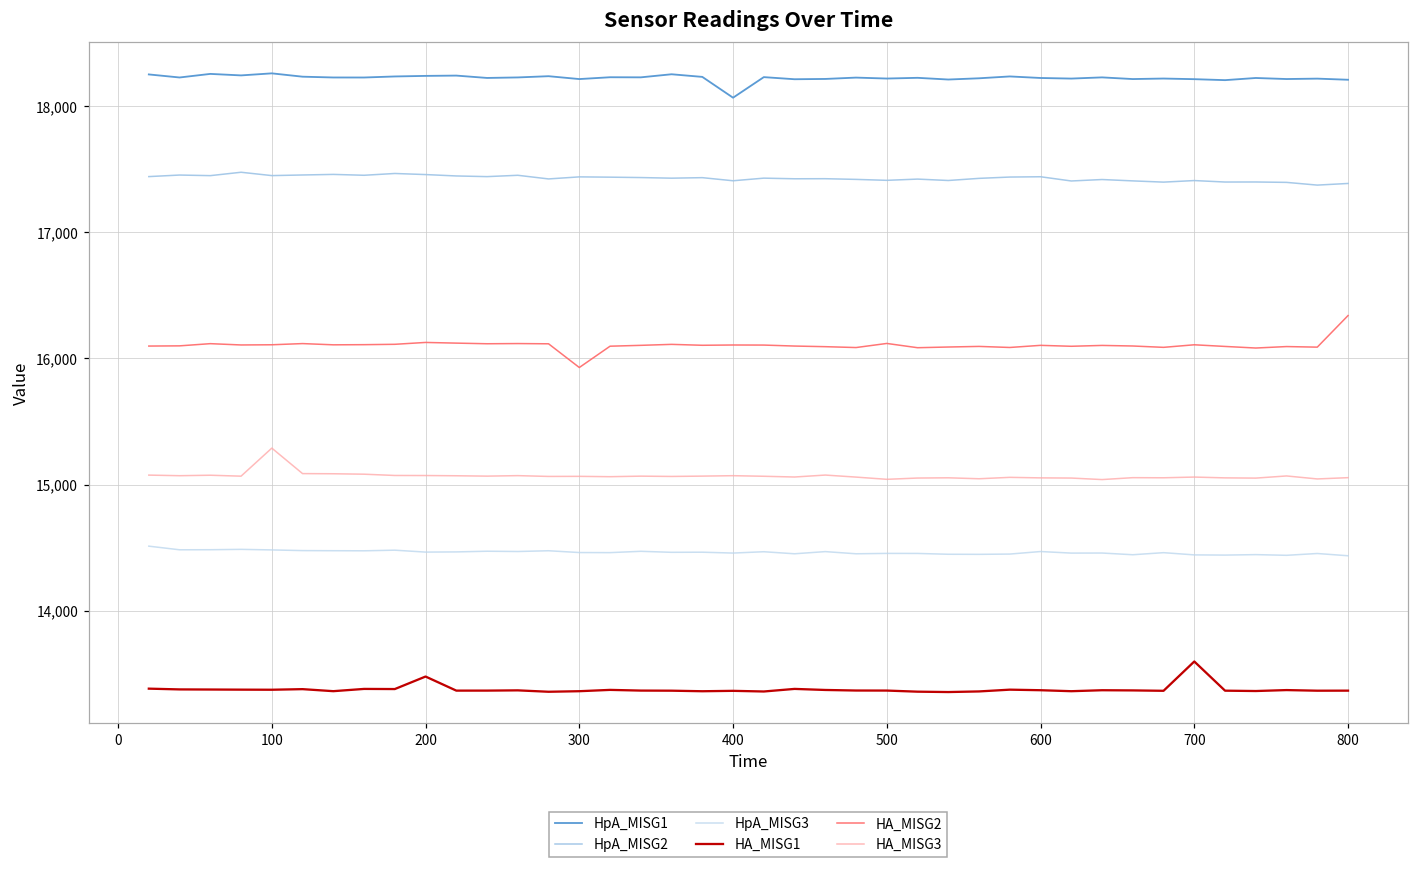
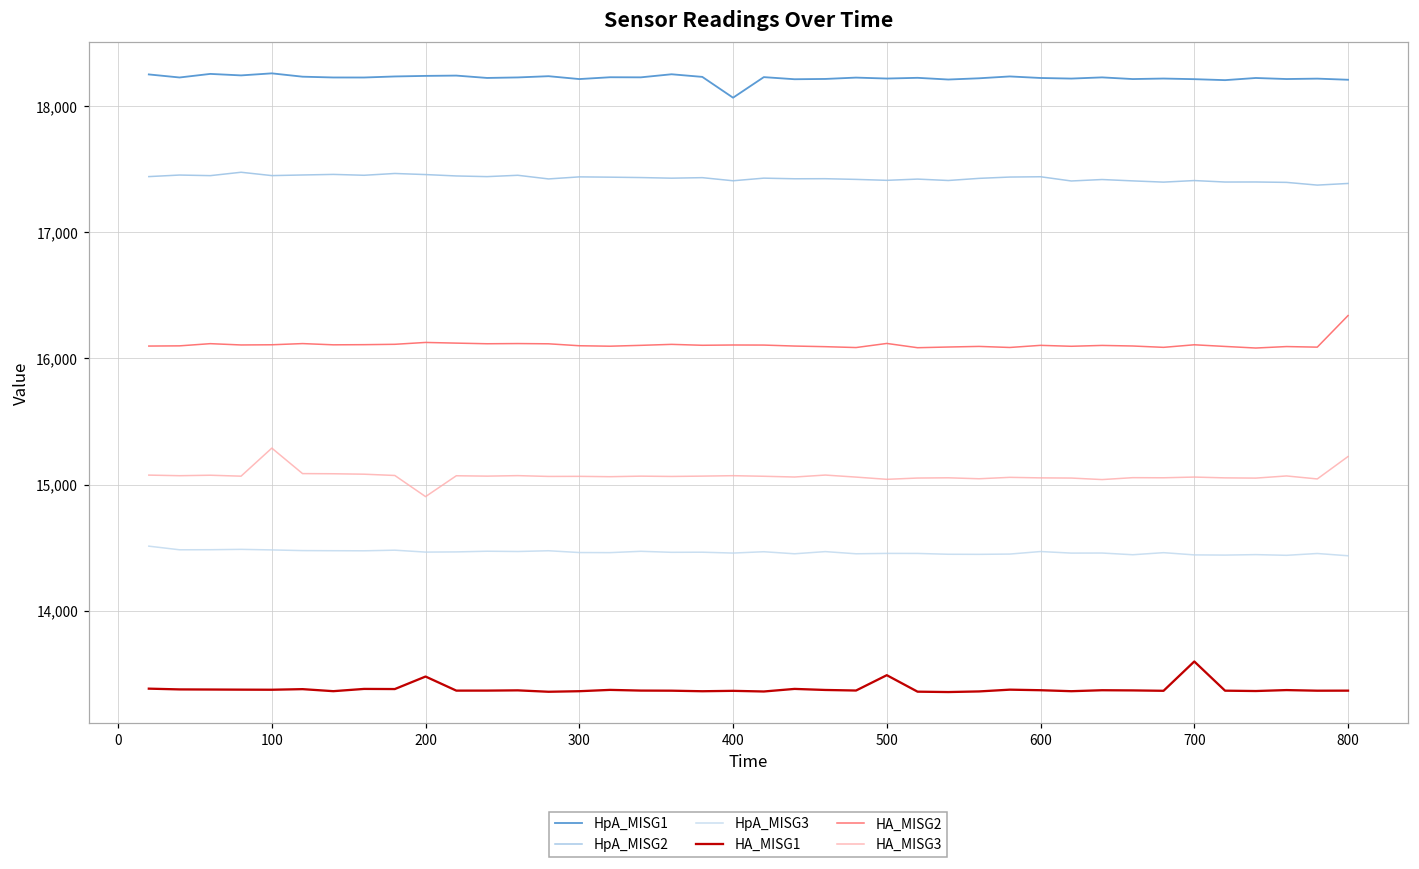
  {
    "HpA_MISG1": {
      "100": "18,260",
      "200": "18,240",
      "300": "18,210",
      "400": "18,070",
      "500": "18,220",
      "600": "18,220",
      "700": "18,210",
      "800": "18,210"
    },
    "HA_MISG1": {
      "100": "13,370",
      "200": "13,480",
      "300": "13,360",
      "400": "13,370",
-     "500": "13,370",
+     "500": "13,490",
      "600": "13,370",
      "700": "13,600",
      "800": "13,370"
    },
    "HA_MISG2": {
      "100": "16,110",
      "200": "16,130",
-     "300": "15,930",
+     "300": "16,100",
      "400": "16,110",
      "500": "16,120",
      "600": "16,100",
      "700": "16,110",
      "800": "16,340"
    },
    "HA_MISG3": {
      "100": "15,290",
-     "200": "15,070",
+     "200": "14,900",
      "300": "15,060",
      "400": "15,070",
      "500": "15,040",
      "600": "15,050",
      "700": "15,060",
-     "800": "15,050"
+     "800": "15,220"
    }
  }
